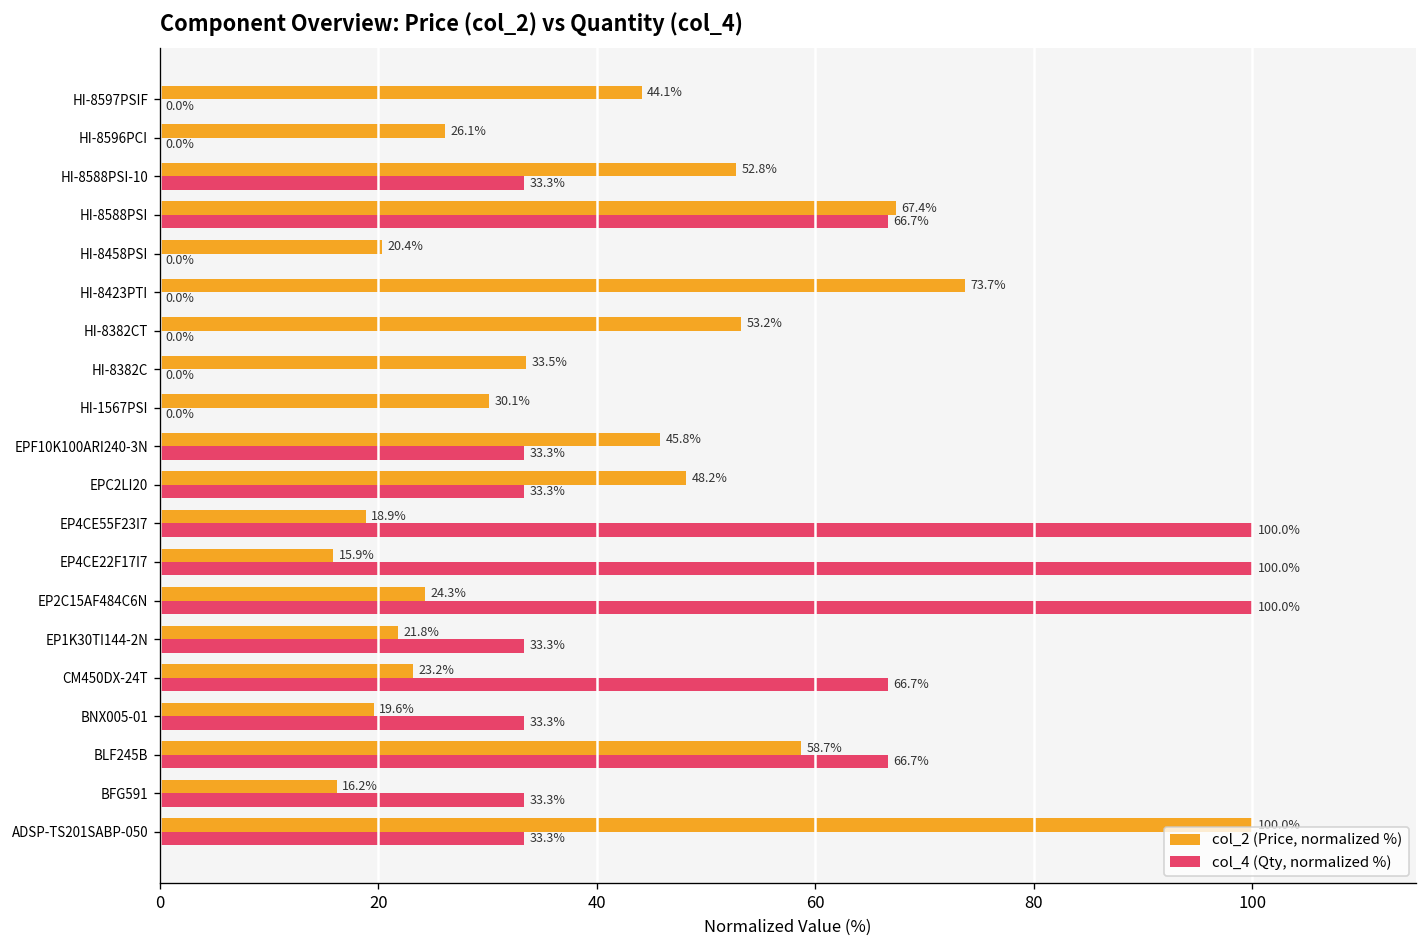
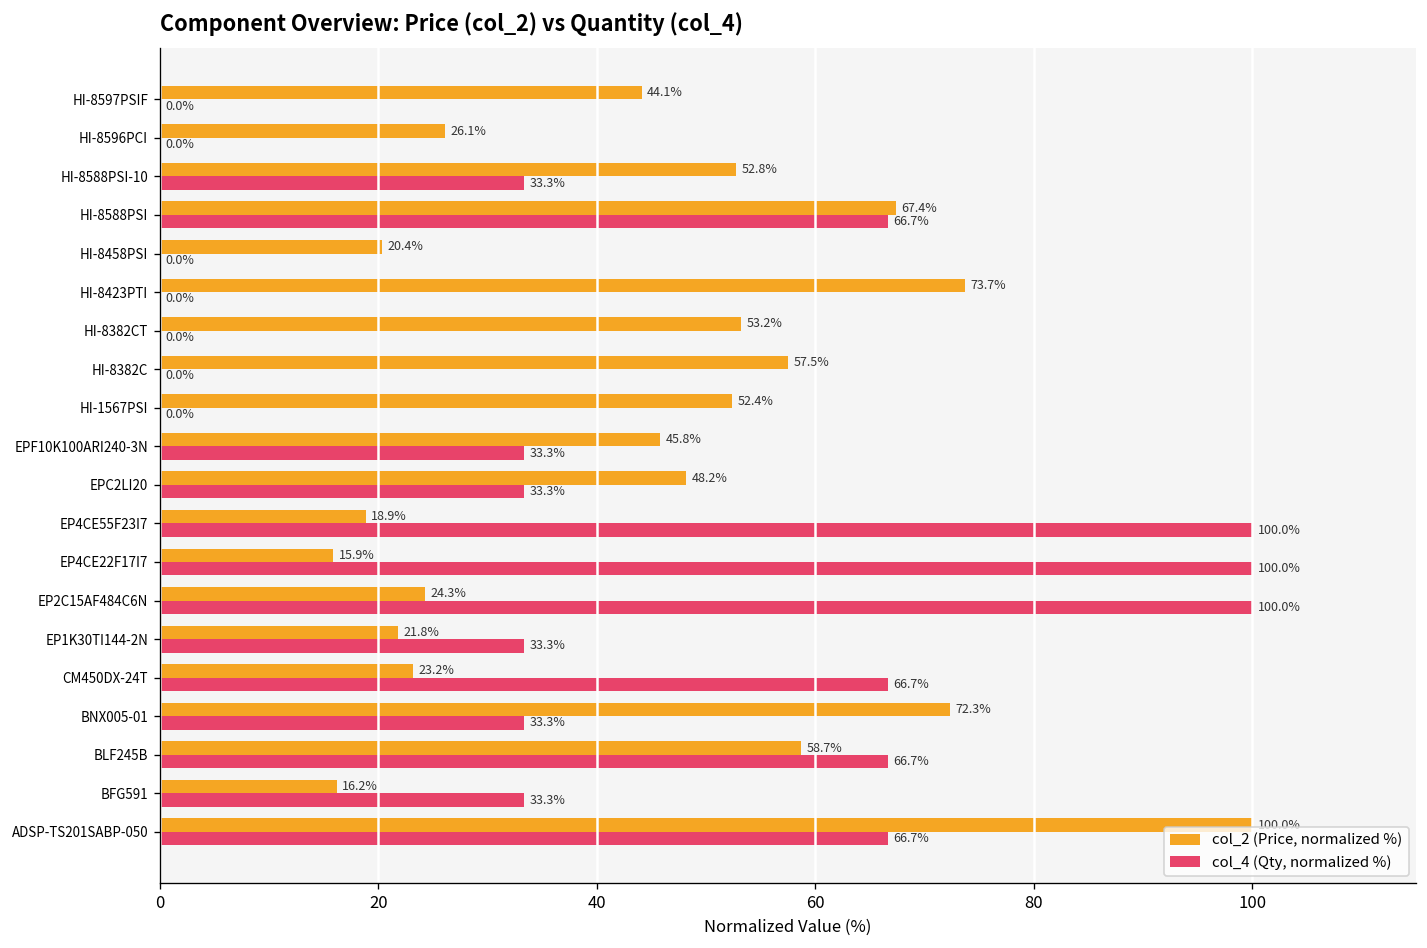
  {
    "col_2 (Price, normalized %)": {
      "HI-8597PSIF": "44.1%",
      "HI-8596PCI": "26.1%",
      "HI-8588PSI-10": "52.8%",
      "HI-8588PSI": "67.4%",
      "HI-8458PSI": "20.4%",
      "HI-8423PTI": "73.7%",
      "HI-8382CT": "53.2%",
-     "HI-8382C": "33.5%",
-     "HI-1567PSI": "30.1%",
+     "HI-8382C": "57.5%",
+     "HI-1567PSI": "52.4%",
      "EPF10K100ARI240-3N": "45.8%",
      "EPC2LI20": "48.2%",
      "EP4CE55F23I7": "18.9%",
      "EP4CE22F17I7": "15.9%",
      "EP2C15AF484C6N": "24.3%",
      "EP1K30TI144-2N": "21.8%",
      "CM450DX-24T": "23.2%",
-     "BNX005-01": "19.6%",
+     "BNX005-01": "72.3%",
      "BLF245B": "58.7%",
      "BFG591": "16.2%"
    },
    "col_4 (Qty, normalized %)": {
      "HI-8597PSIF": "0.0%",
      "HI-8596PCI": "0.0%",
      "HI-8588PSI-10": "33.3%",
      "HI-8588PSI": "66.7%",
      "HI-8458PSI": "0.0%",
      "HI-8423PTI": "0.0%",
      "HI-8382CT": "0.0%",
      "HI-8382C": "0.0%",
      "HI-1567PSI": "0.0%",
      "EPF10K100ARI240-3N": "33.3%",
      "EPC2LI20": "33.3%",
      "EP4CE55F23I7": "100.0%",
      "EP4CE22F17I7": "100.0%",
      "EP2C15AF484C6N": "100.0%",
      "EP1K30TI144-2N": "33.3%",
      "CM450DX-24T": "66.7%",
      "BNX005-01": "33.3%",
      "BLF245B": "66.7%",
      "BFG591": "33.3%",
-     "ADSP-TS201SABP-050": "33.3%"
+     "ADSP-TS201SABP-050": "66.7%"
    }
  }
